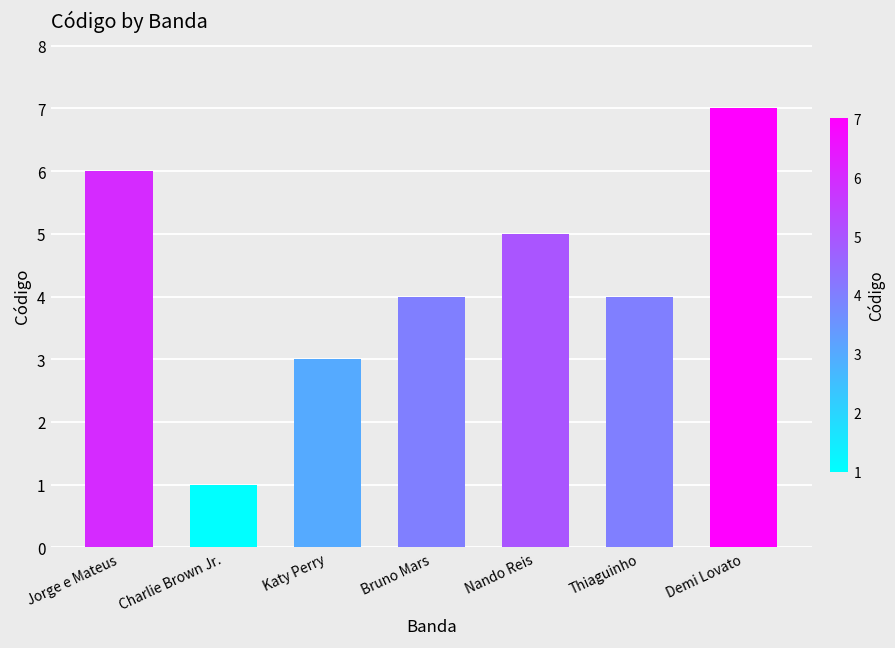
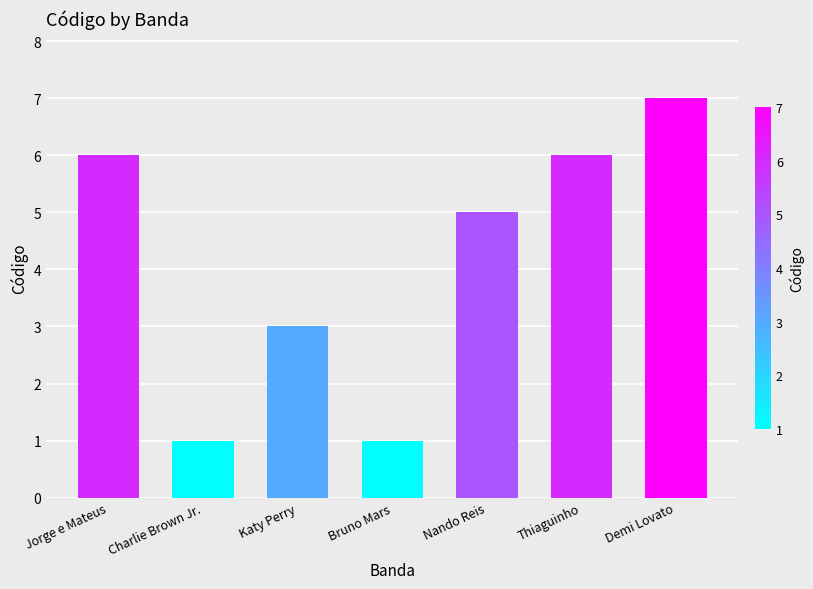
  {
    "Jorge e Mateus": 6,
    "Charlie Brown Jr.": 1,
    "Katy Perry": 3,
-   "Bruno Mars": 4,
+   "Bruno Mars": 1,
    "Nando Reis": 5,
-   "Thiaguinho": 4,
+   "Thiaguinho": 6,
    "Demi Lovato": 7
  }
